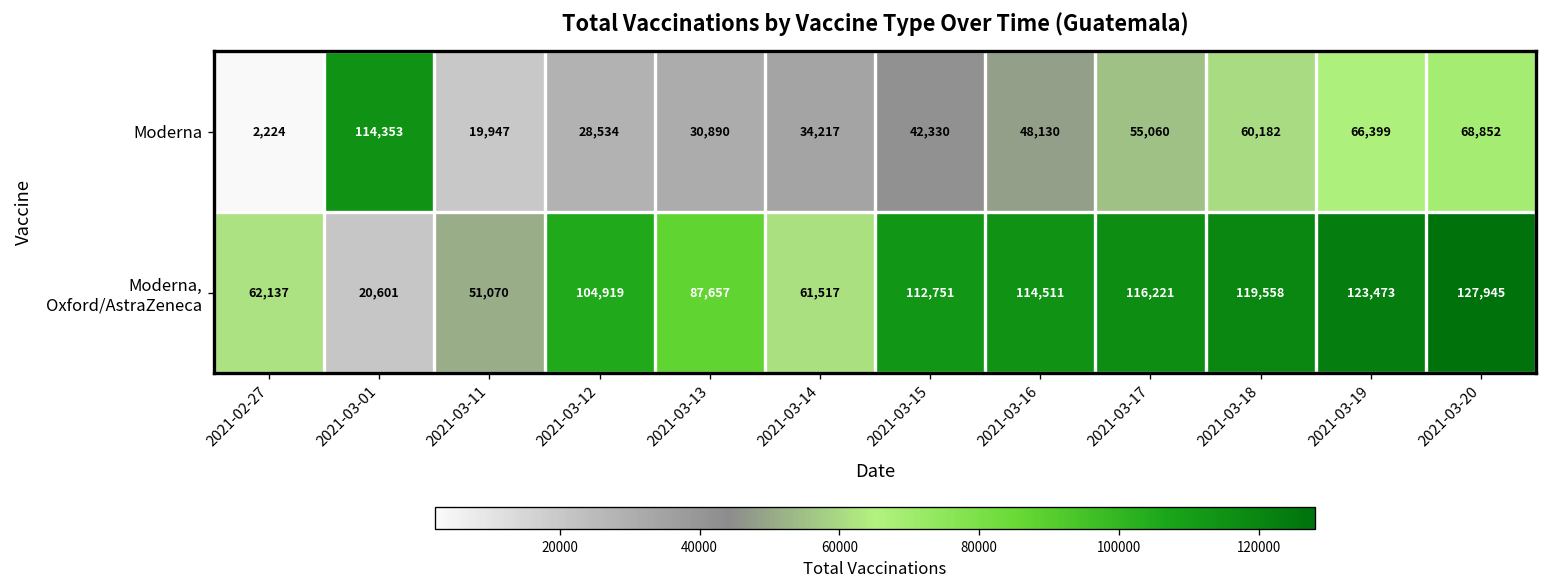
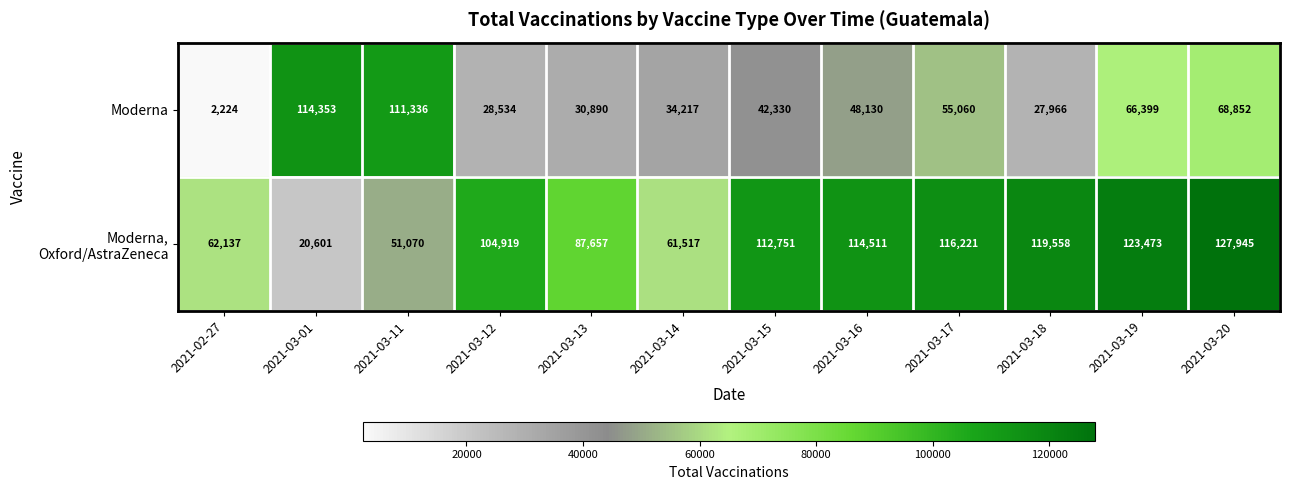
  {
    "Moderna": {
      "2021-02-27": "2,224",
      "2021-03-01": "114,353",
-     "2021-03-11": "19,947",
+     "2021-03-11": "111,336",
      "2021-03-12": "28,534",
      "2021-03-13": "30,890",
      "2021-03-14": "34,217",
      "2021-03-15": "42,330",
      "2021-03-16": "48,130",
      "2021-03-17": "55,060",
-     "2021-03-18": "60,182",
+     "2021-03-18": "27,966",
      "2021-03-19": "66,399",
      "2021-03-20": "68,852"
    },
    "Moderna, Oxford/AstraZeneca": {
      "2021-02-27": "62,137",
      "2021-03-01": "20,601",
      "2021-03-11": "51,070",
      "2021-03-12": "104,919",
      "2021-03-13": "87,657",
      "2021-03-14": "61,517",
      "2021-03-15": "112,751",
      "2021-03-16": "114,511",
      "2021-03-17": "116,221",
      "2021-03-18": "119,558",
      "2021-03-19": "123,473",
      "2021-03-20": "127,945"
    }
  }
